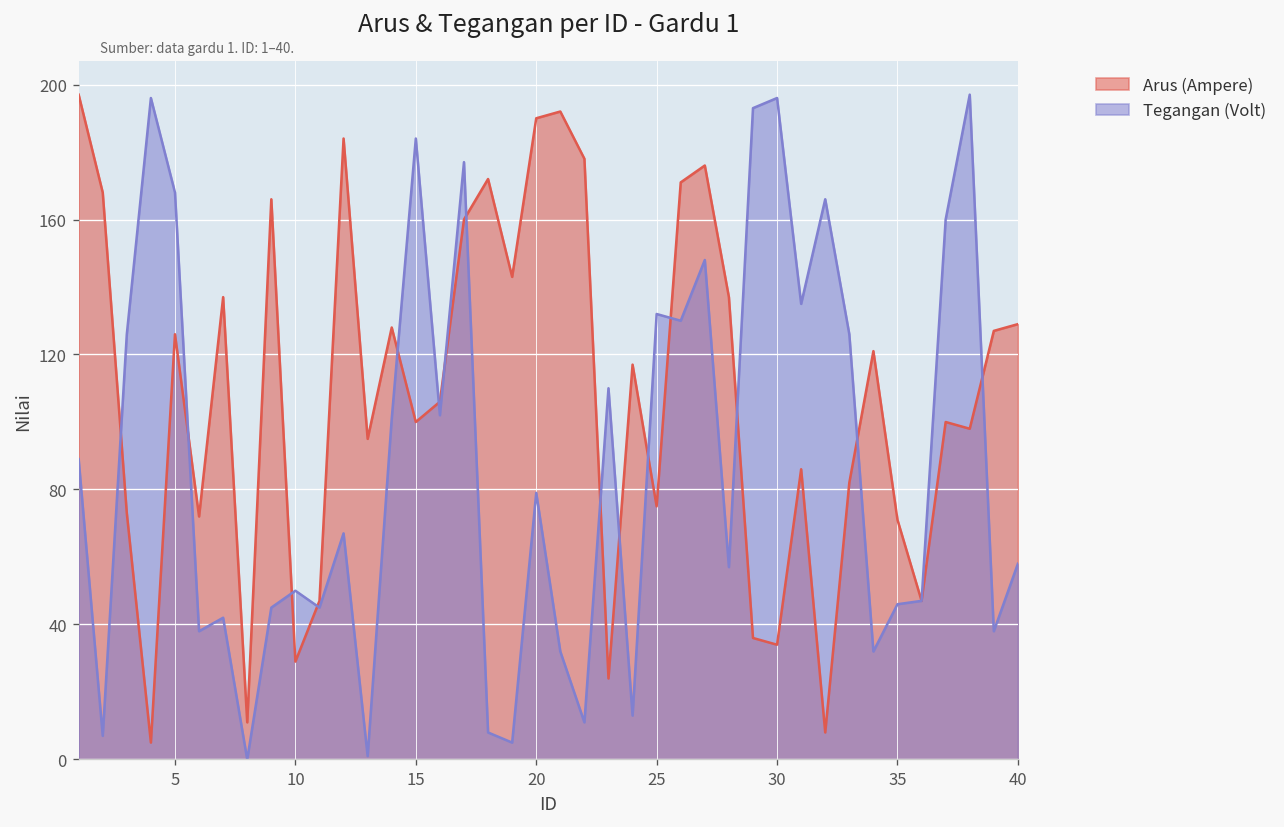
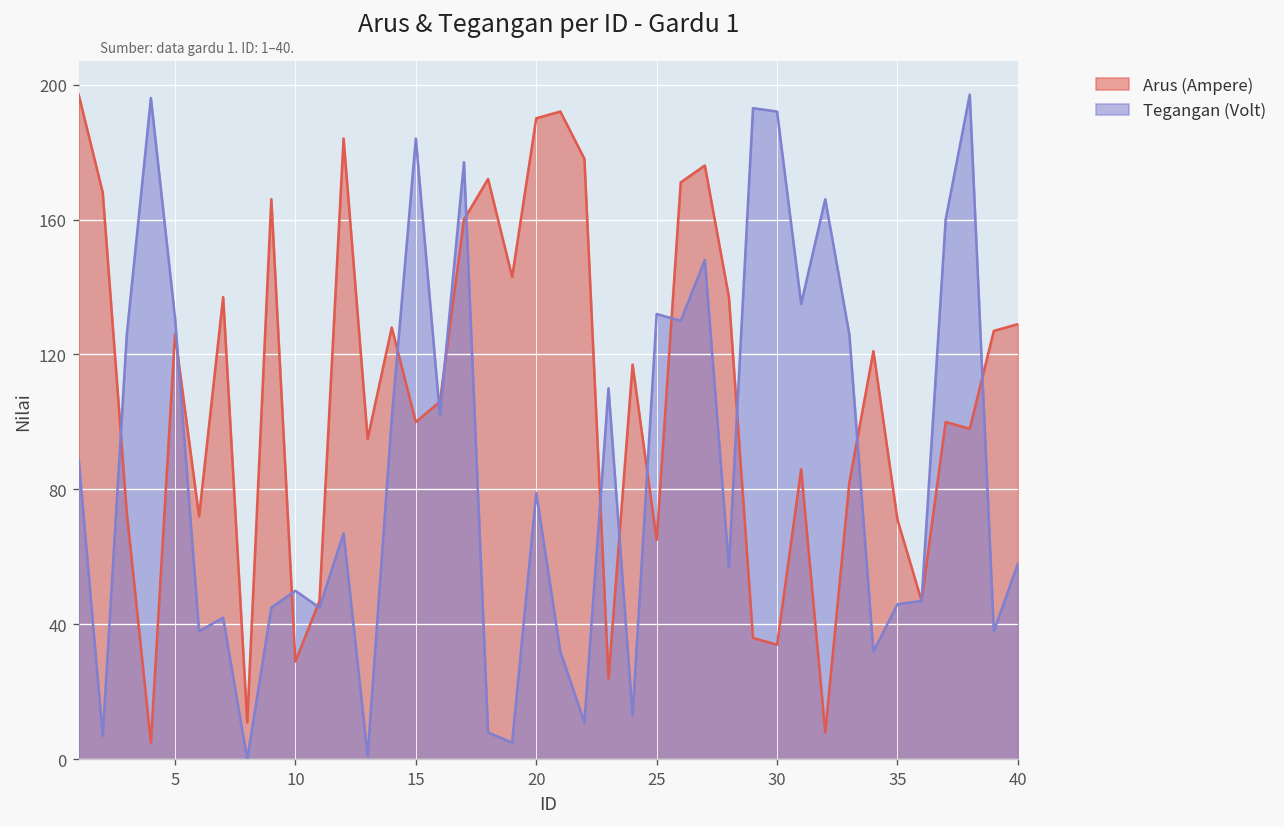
  {
    "Arus (Ampere)": {
      "5": 126,
      "10": 29,
      "15": 100,
      "20": 190,
-     "25": 75,
+     "25": 65,
      "30": 34,
      "35": 71,
      "40": 129
    },
    "Tegangan (Volt)": {
-     "5": 168,
+     "5": 131,
      "10": 50,
      "15": 184,
      "20": 79,
      "25": 132,
-     "30": 196,
+     "30": 192,
      "35": 46,
      "40": 58
    }
  }
